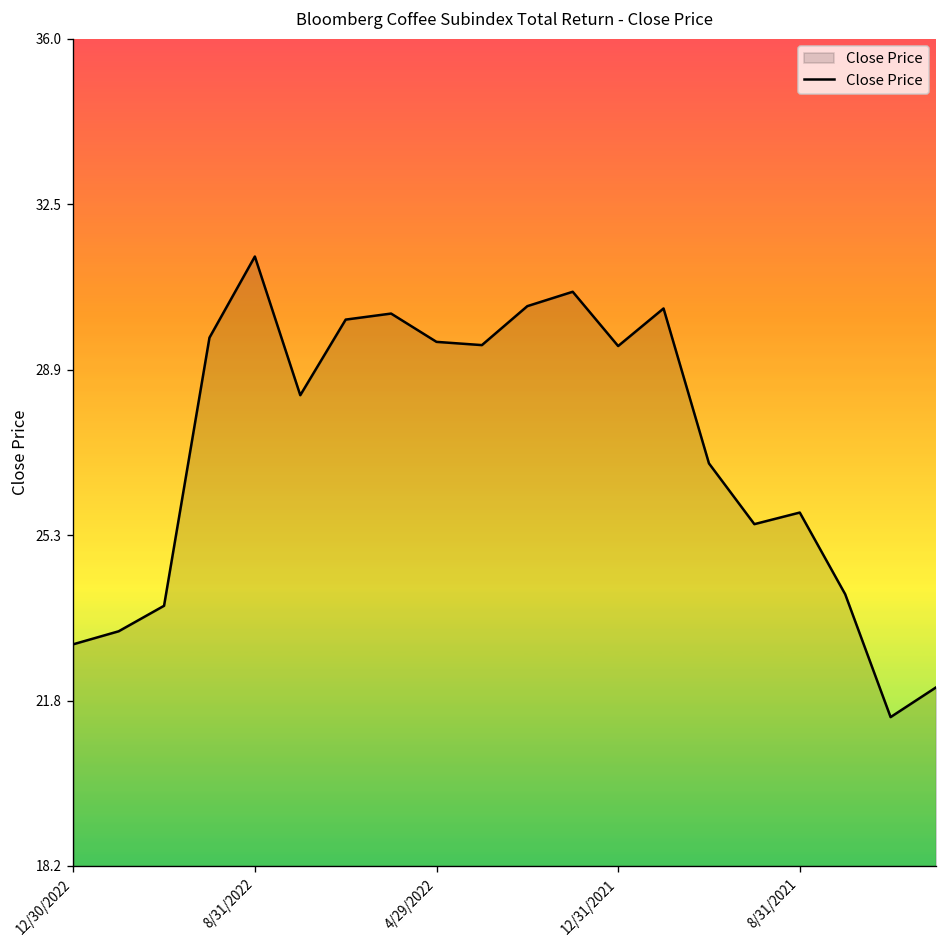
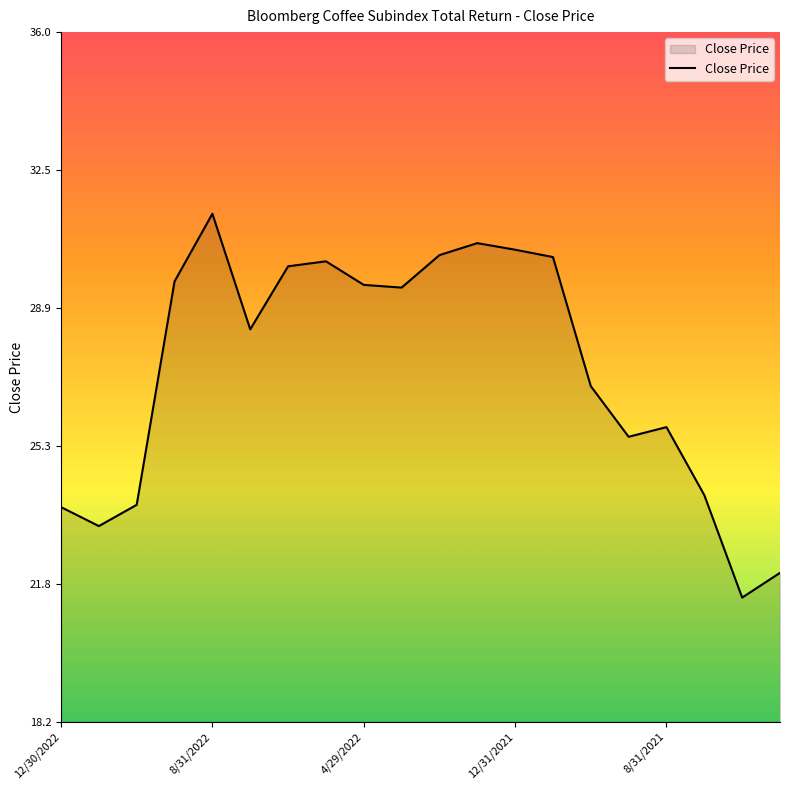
  {
-   "12/30/2022": 23.0,
+   "12/30/2022": 23.7,
    "8/31/2022": 31.3,
    "4/29/2022": 29.5,
-   "12/31/2021": 29.4,
+   "12/31/2021": 30.4,
    "8/31/2021": 25.8
  }
